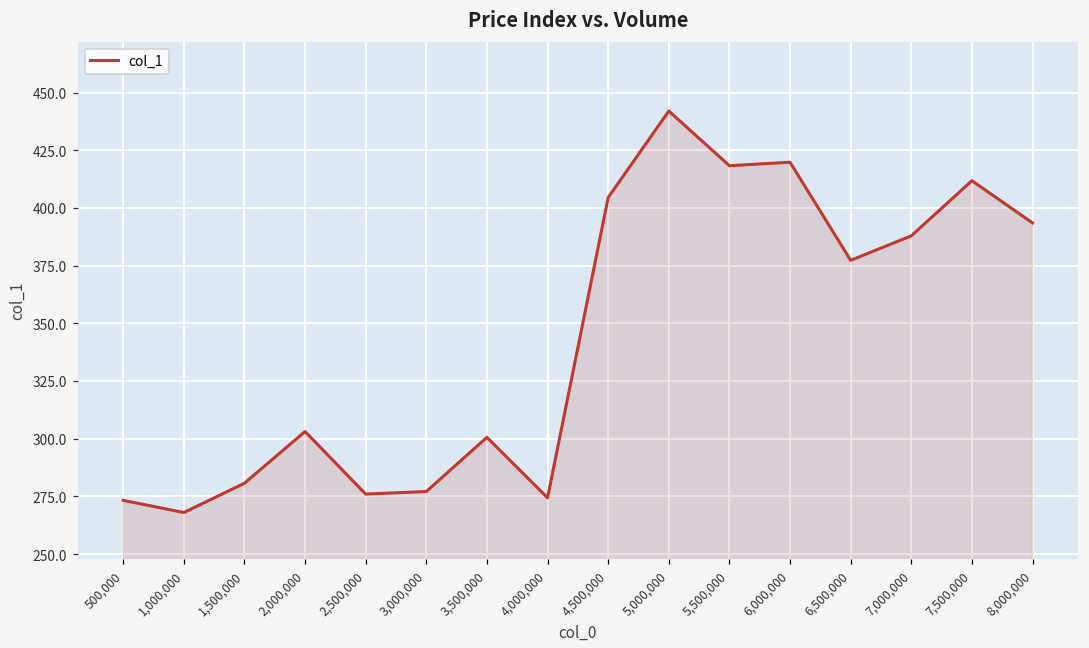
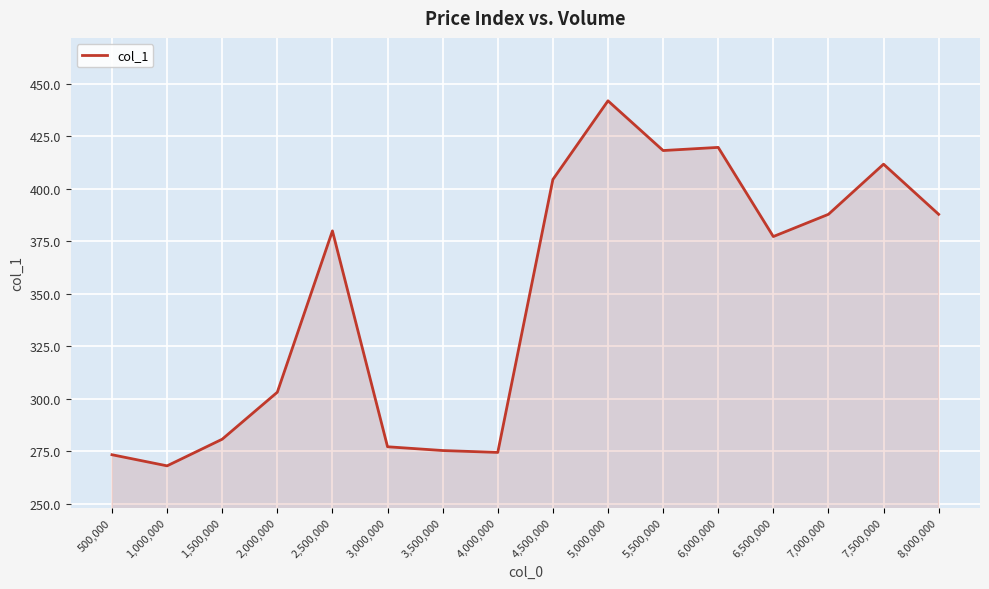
  {
    "500,000": 273,
    "1,000,000": 268,
    "1,500,000": 281,
    "2,000,000": 303,
-   "2,500,000": 276,
+   "2,500,000": 380,
    "3,000,000": 277,
-   "3,500,000": 301,
+   "3,500,000": 275,
    "4,000,000": 274,
    "4,500,000": 405,
    "5,000,000": 442,
    "5,500,000": 418,
    "6,000,000": 420,
    "6,500,000": 377,
    "7,000,000": 388,
    "7,500,000": 412,
-   "8,000,000": 394
+   "8,000,000": 388
  }
